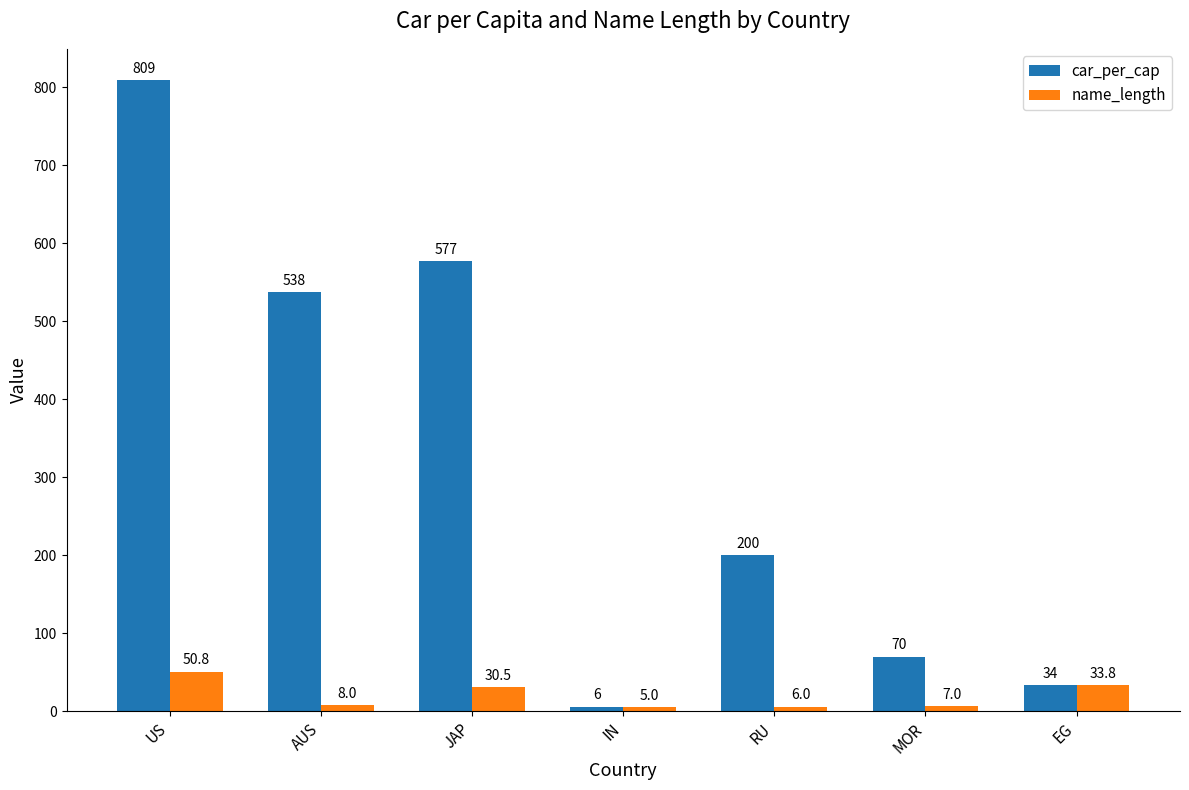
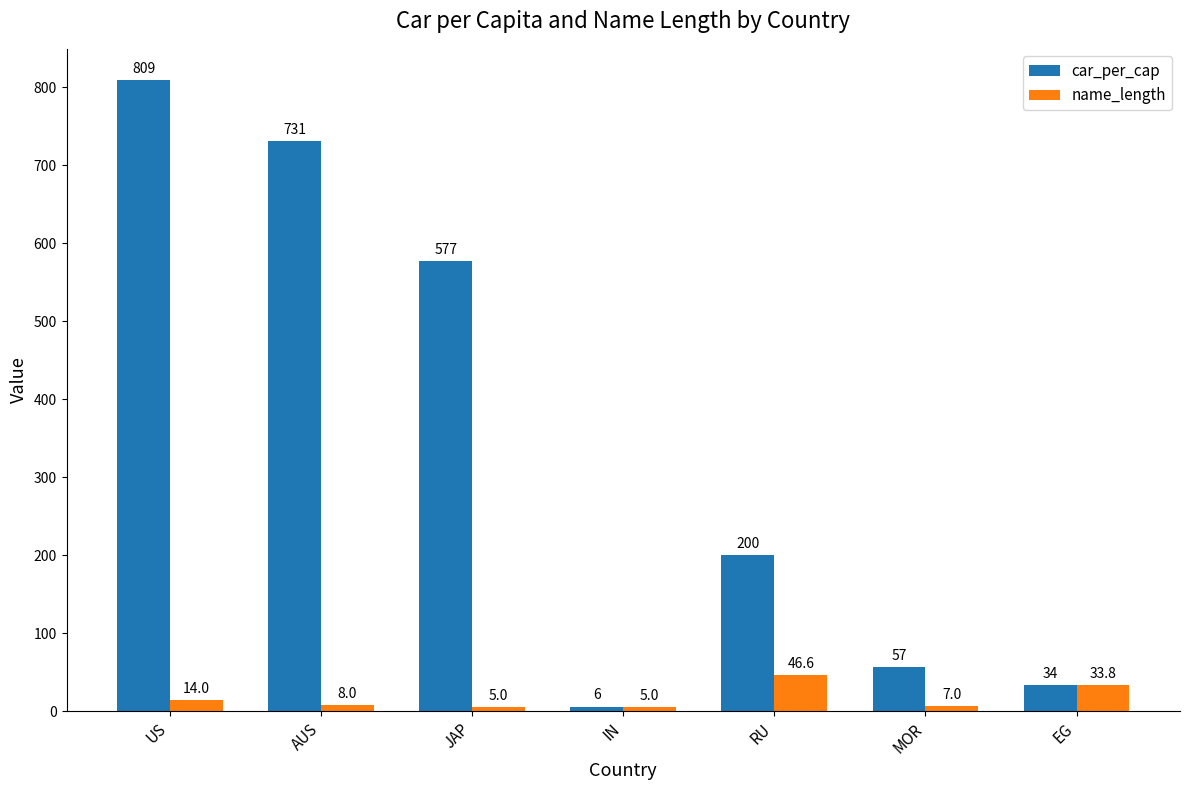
  {
    "car_per_cap": {
      "US": 809,
-     "AUS": 538,
+     "AUS": 731,
      "JAP": 577,
      "IN": 6,
      "RU": 200,
-     "MOR": 70,
+     "MOR": 57,
      "EG": 34
    },
    "name_length": {
-     "US": 50.8,
+     "US": 14.0,
      "AUS": 8.0,
-     "JAP": 30.5,
+     "JAP": 5.0,
      "IN": 5.0,
-     "RU": 6.0,
+     "RU": 46.6,
      "MOR": 7.0,
      "EG": 33.8
    }
  }
